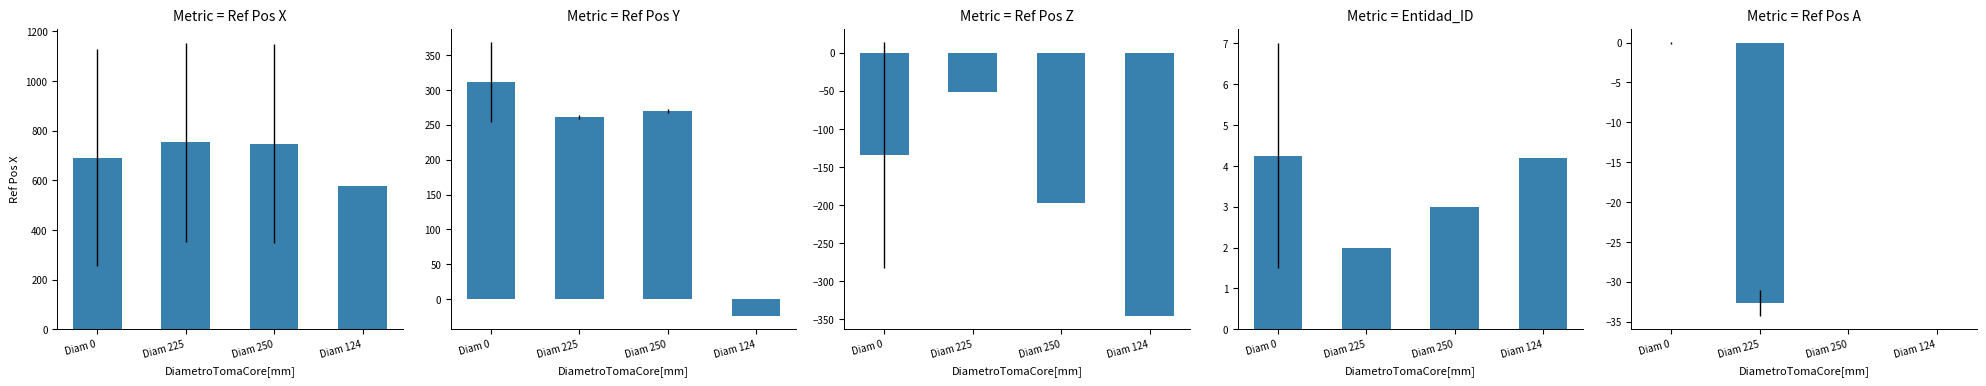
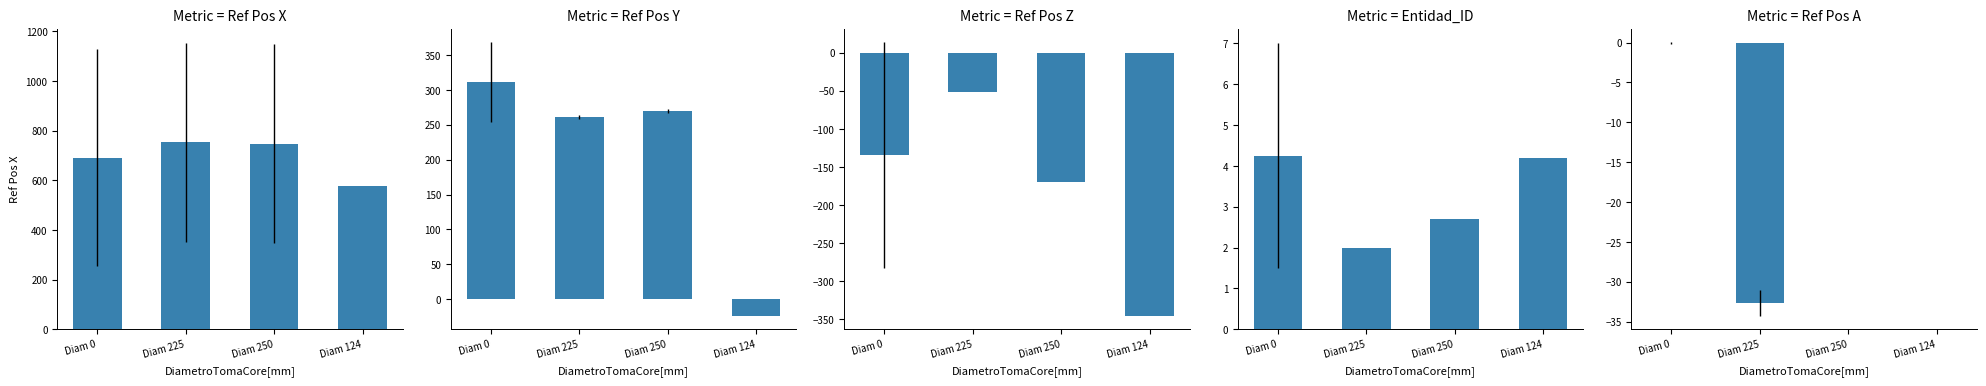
  {
    "Metric = Ref Pos X": {
      "Diam 0": 690,
      "Diam 225": 750,
      "Diam 250": 750,
      "Diam 124": 580
    },
    "Metric = Ref Pos Y": {
      "Diam 0": 310,
      "Diam 225": 260,
      "Diam 250": 270,
      "Diam 124": -20
    },
    "Metric = Ref Pos Z": {
      "Diam 0": -130,
      "Diam 225": -50,
-     "Diam 250": -200,
+     "Diam 250": -170,
      "Diam 124": -350
    },
    "Metric = Entidad_ID": {
      "Diam 0": 4.3,
      "Diam 225": 2.0,
-     "Diam 250": 3.0,
+     "Diam 250": 2.7,
      "Diam 124": 4.2
    },
    "Metric = Ref Pos A": {
      "Diam 225": -33,
      "Diam 250": 0,
      "Diam 124": 0
    }
  }
